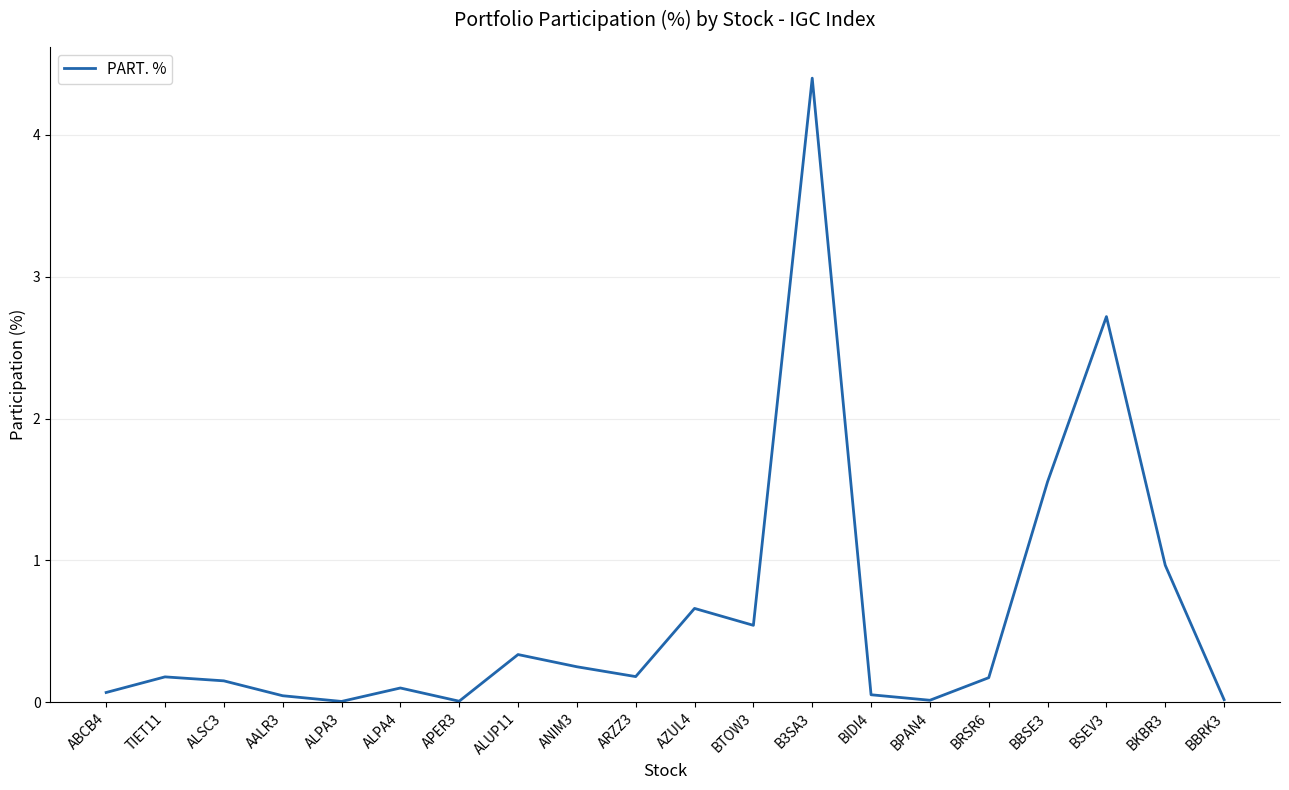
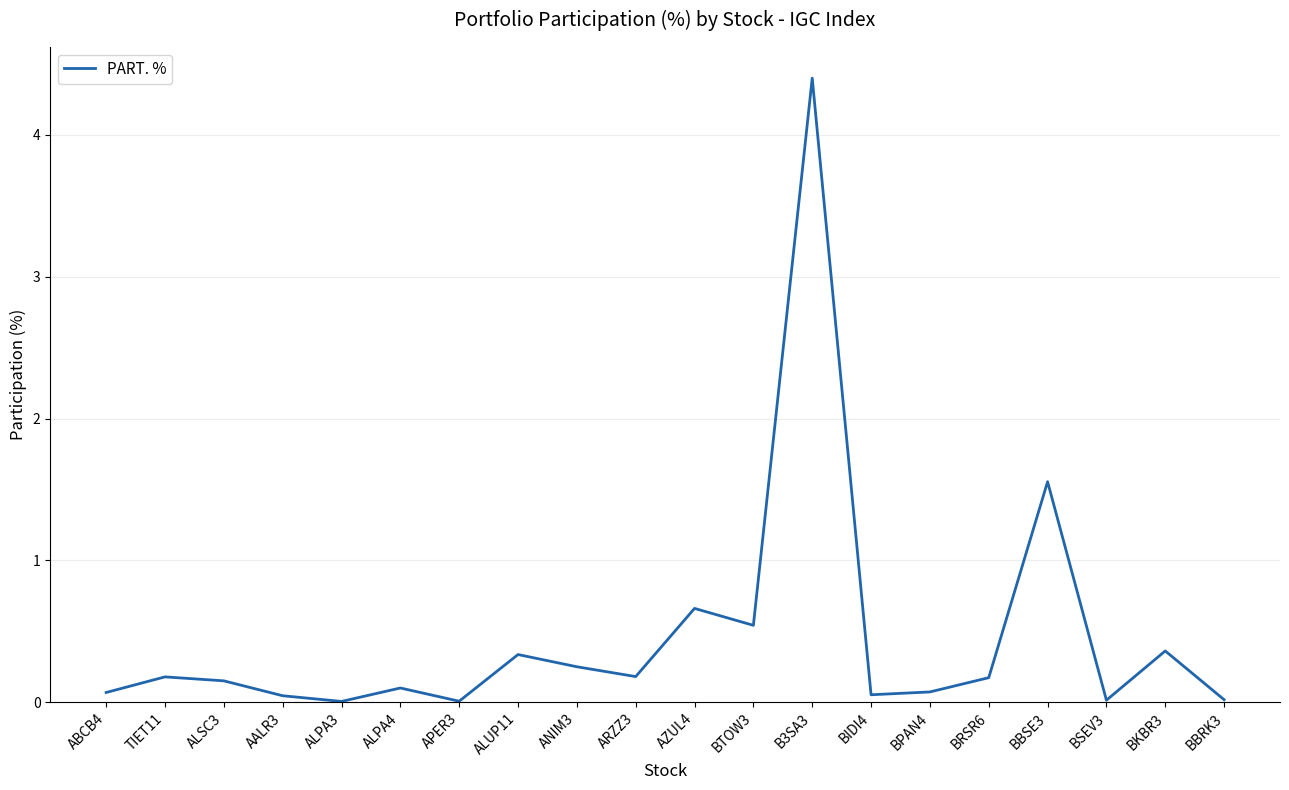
  {
    "ABCB4": 0.07,
    "TIET11": 0.18,
    "ALSC3": 0.15,
    "AALR3": 0.05,
    "ALPA3": 0.01,
    "ALPA4": 0.10,
    "APER3": 0.01,
    "ALUP11": 0.34,
    "ANIM3": 0.25,
    "ARZZ3": 0.18,
    "AZUL4": 0.66,
    "BTOW3": 0.54,
    "B3SA3": 4.40,
    "BIDI4": 0.05,
-   "BPAN4": 0.01,
+   "BPAN4": 0.07,
    "BRSR6": 0.17,
    "BBSE3": 1.56,
-   "BSEV3": 2.72,
-   "BKBR3": 0.97,
+   "BSEV3": 0.01,
+   "BKBR3": 0.36,
    "BBRK3": 0.02
  }
